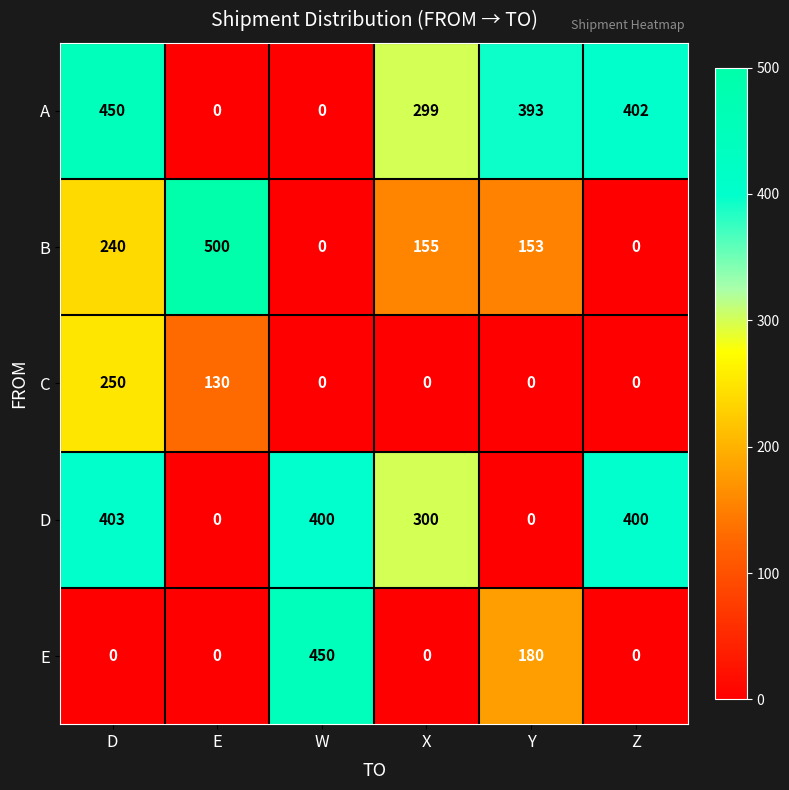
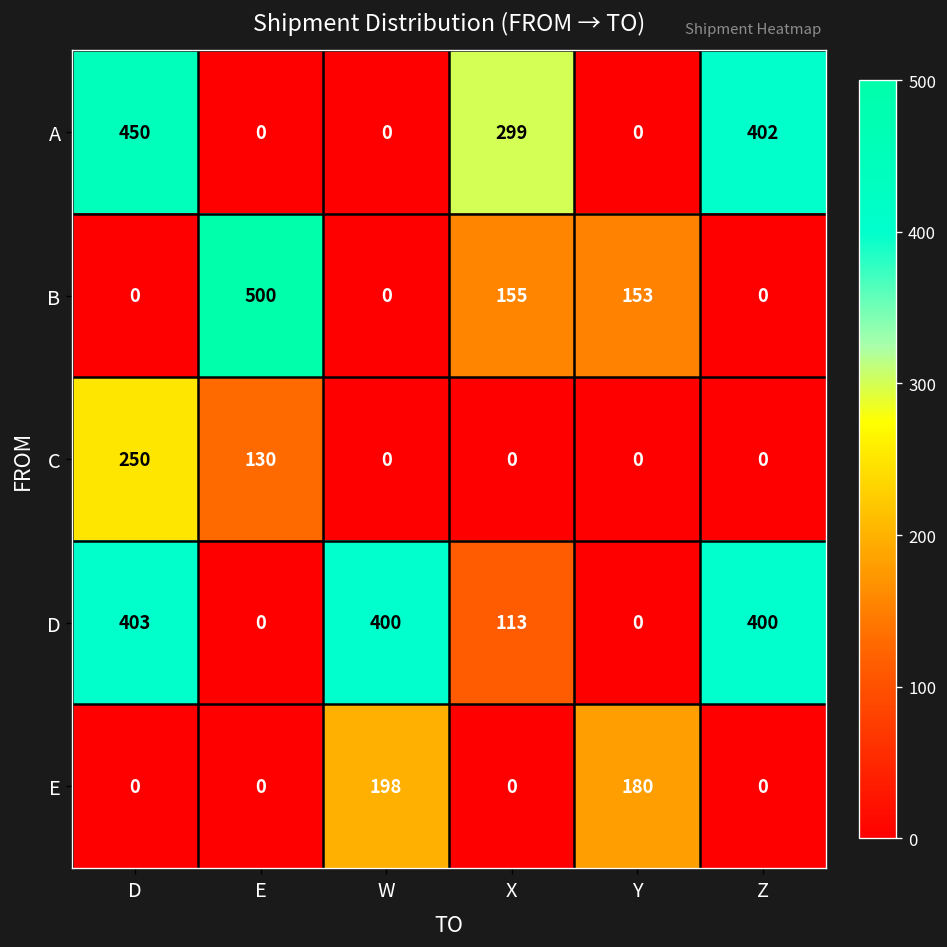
  {
    "A": {
      "D": 450,
      "E": 0,
      "W": 0,
      "X": 299,
-     "Y": 393,
+     "Y": 0,
      "Z": 402
    },
    "B": {
-     "D": 240,
+     "D": 0,
      "E": 500,
      "W": 0,
      "X": 155,
      "Y": 153,
      "Z": 0
    },
    "C": {
      "D": 250,
      "E": 130,
      "W": 0,
      "X": 0,
      "Y": 0,
      "Z": 0
    },
    "D": {
      "D": 403,
      "E": 0,
      "W": 400,
-     "X": 300,
+     "X": 113,
      "Y": 0,
      "Z": 400
    },
    "E": {
      "D": 0,
      "E": 0,
-     "W": 450,
+     "W": 198,
      "X": 0,
      "Y": 180,
      "Z": 0
    }
  }
